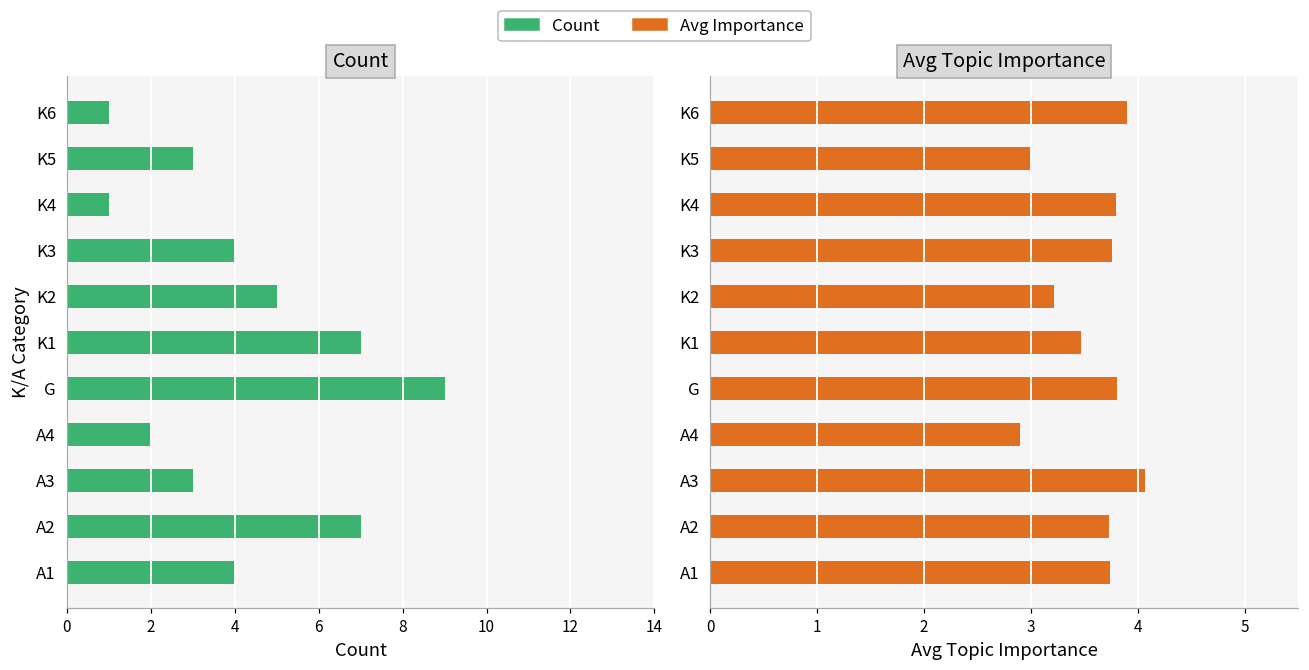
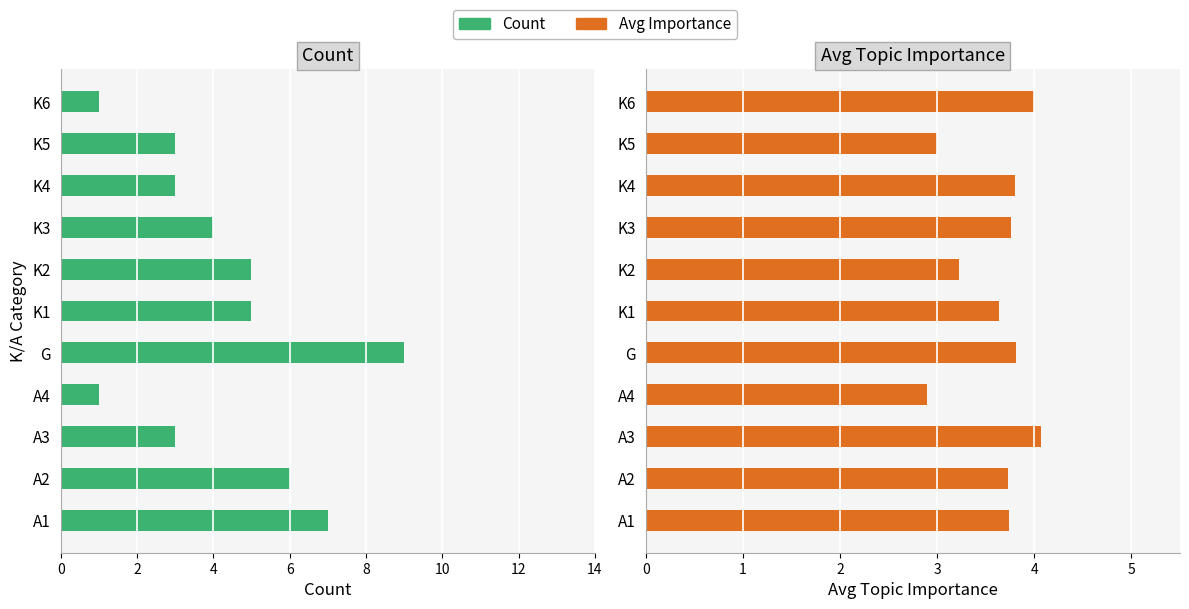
  {
    "Count": {
      "K6": 1,
      "K5": 3,
-     "K4": 1,
+     "K4": 3,
      "K3": 4,
      "K2": 5,
-     "K1": 7,
+     "K1": 5,
      "G": 9,
-     "A4": 2,
+     "A4": 1,
      "A3": 3,
-     "A2": 7,
-     "A1": 4
+     "A2": 6,
+     "A1": 7
    },
    "Avg Topic Importance": {
-     "K6": 3.9,
+     "K6": 4.0,
      "K5": 3.0,
      "K4": 3.8,
      "K3": 3.8,
      "K2": 3.2,
-     "K1": 3.5,
+     "K1": 3.6,
      "G": 3.8,
      "A4": 2.9,
      "A3": 4.1,
      "A2": 3.7,
      "A1": 3.7
    }
  }
